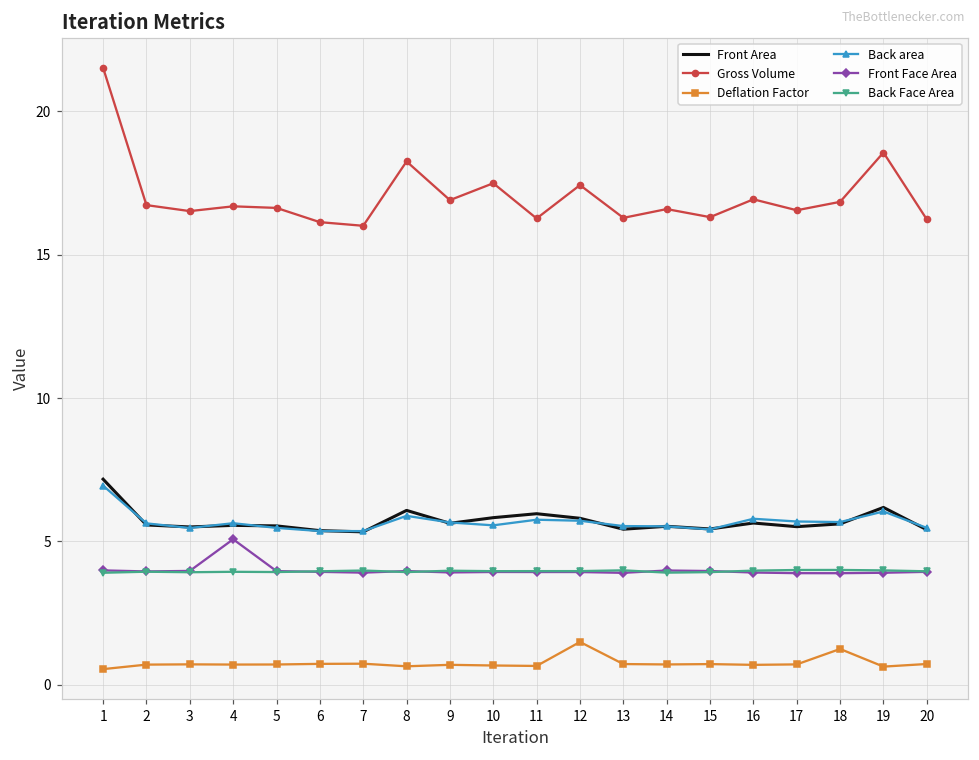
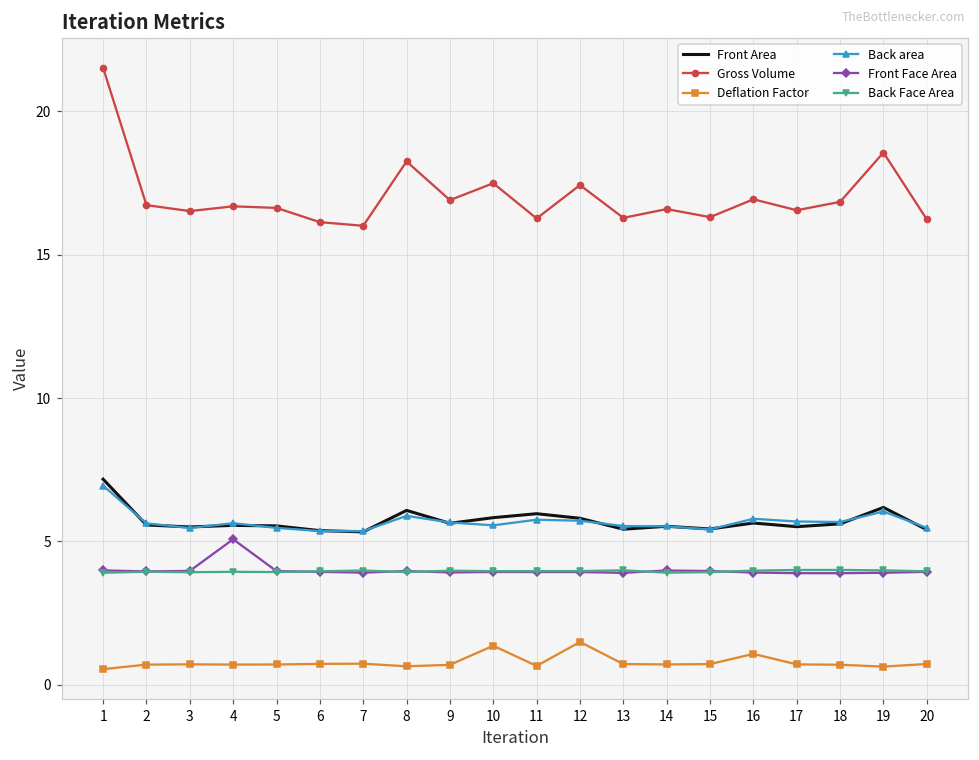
  {
    "Front Area": {
      "1": 7.2,
      "8": 6.1,
      "10": 5.8,
      "11": 6.0,
      "13": 5.4,
      "16": 5.6,
      "17": 5.5,
      "19": 6.2
    },
    "Gross Volume": {
      "1": 21.5,
      "2": 16.7,
      "3": 16.5,
      "4": 16.7,
      "5": 16.6,
      "6": 16.1,
      "7": 16.0,
      "8": 18.2,
      "9": 16.9,
      "10": 17.5,
      "11": 16.3,
      "12": 17.4,
      "13": 16.3,
      "14": 16.6,
      "15": 16.3,
      "16": 16.9,
      "17": 16.5,
      "18": 16.8,
      "19": 18.6,
      "20": 16.2
    },
    "Deflation Factor": {
      "1": 0.5,
      "2": 0.7,
      "3": 0.7,
      "4": 0.7,
      "5": 0.7,
      "6": 0.7,
      "7": 0.7,
      "8": 0.6,
      "9": 0.7,
-     "10": 0.7,
+     "10": 1.4,
      "11": 0.7,
      "12": 1.5,
      "13": 0.7,
      "14": 0.7,
      "15": 0.7,
-     "16": 0.7,
+     "16": 1.1,
      "17": 0.7,
-     "18": 1.3,
+     "18": 0.7,
      "19": 0.6,
      "20": 0.7
    },
    "Back area": {
      "1": 6.9,
      "8": 5.9,
      "10": 5.6,
      "11": 5.8,
      "13": 5.5,
      "16": 5.8,
      "17": 5.7,
      "19": 6.0
    },
    "Front Face Area": {
      "4": 5.1,
      "17": 3.9,
      "18": 3.9
    },
    "Back Face Area": {
      "4": 3.9,
      "17": 4.0,
      "18": 4.0
    }
  }
